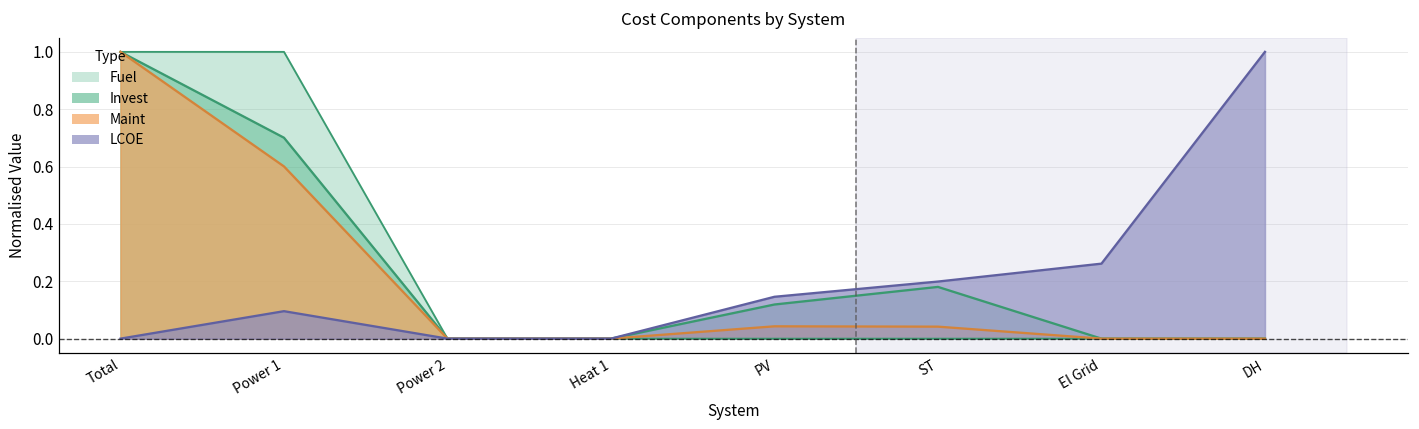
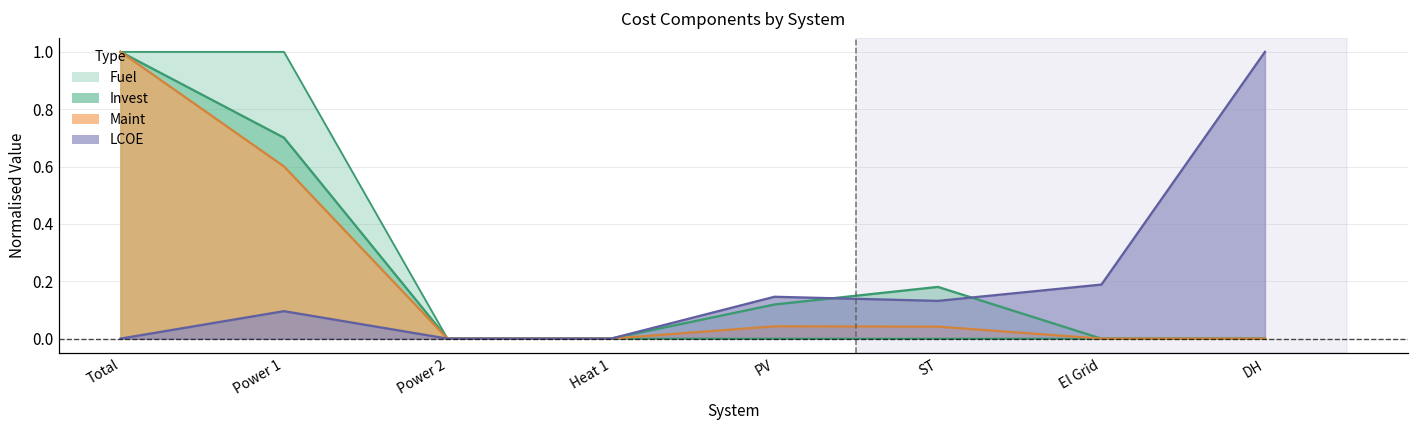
  {
    "Maint": {
      "Power 1": 0.60,
      "PV": 0.04,
      "ST": 0.04
    },
    "LCOE": {
      "Total": 0.00,
      "Power 1": 0.10,
      "PV": 0.15,
-     "ST": 0.20,
-     "El Grid": 0.26,
+     "ST": 0.13,
+     "El Grid": 0.19,
      "DH": 1.00
    }
  }
